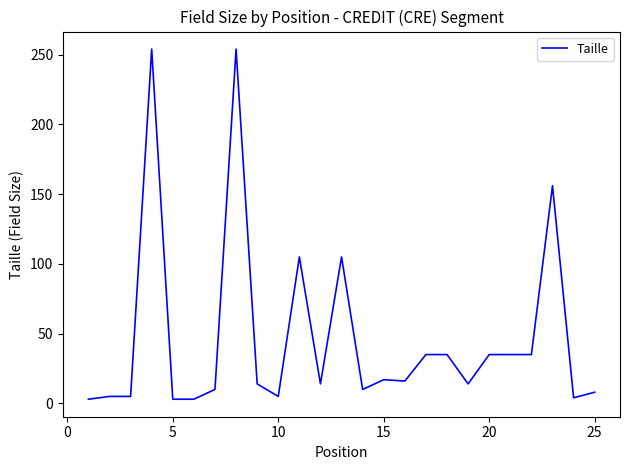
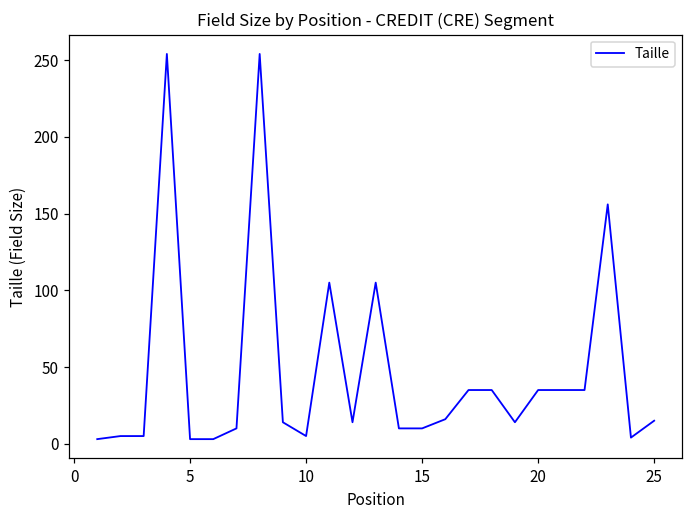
  {
    "5": 3,
    "10": 5,
-   "15": 17,
+   "15": 10,
    "20": 35,
-   "25": 8
+   "25": 15
  }
